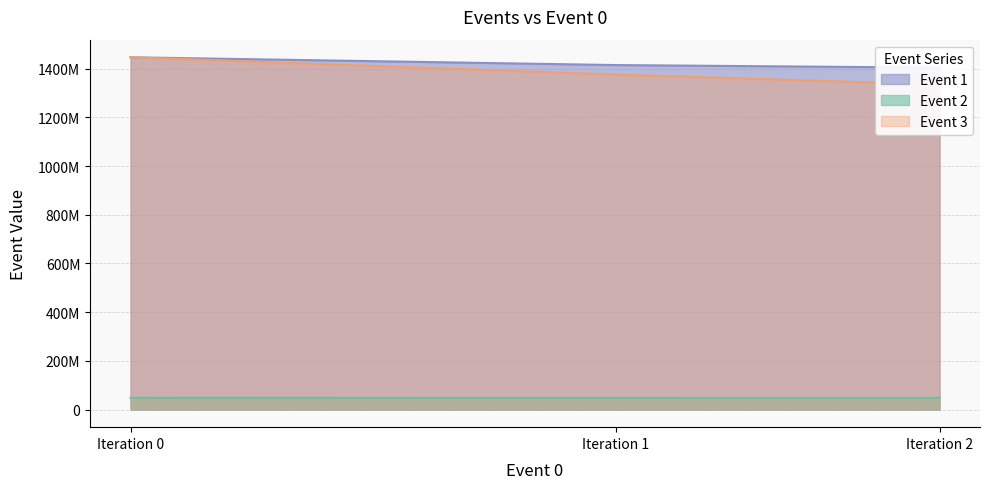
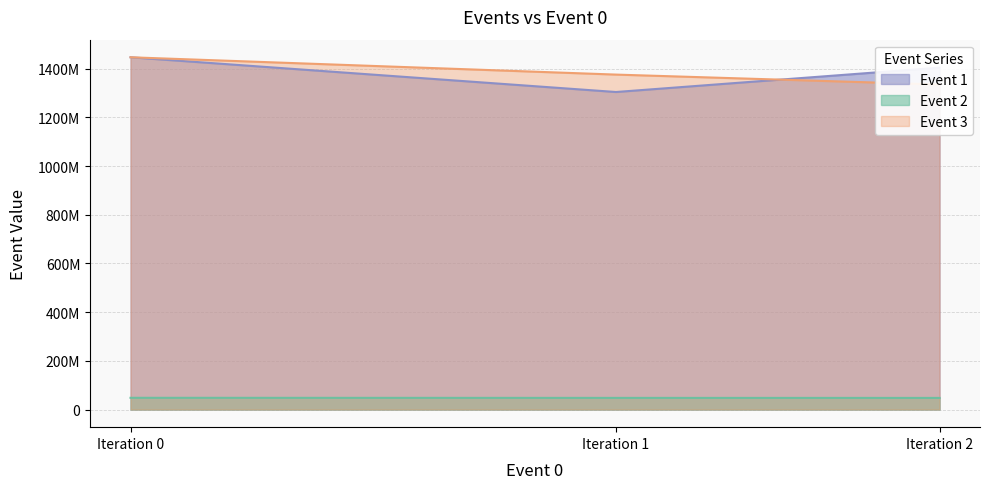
  {
    "Event 1": {
-     "Iteration 1": 1420000000
+     "Iteration 1": 1300000000
    },
    "Event 2": {
      "Iteration 0": 50000000,
      "Iteration 1": 50000000,
      "Iteration 2": 50000000
    },
    "Event 3": {
      "Iteration 1": 1380000000
    }
  }
